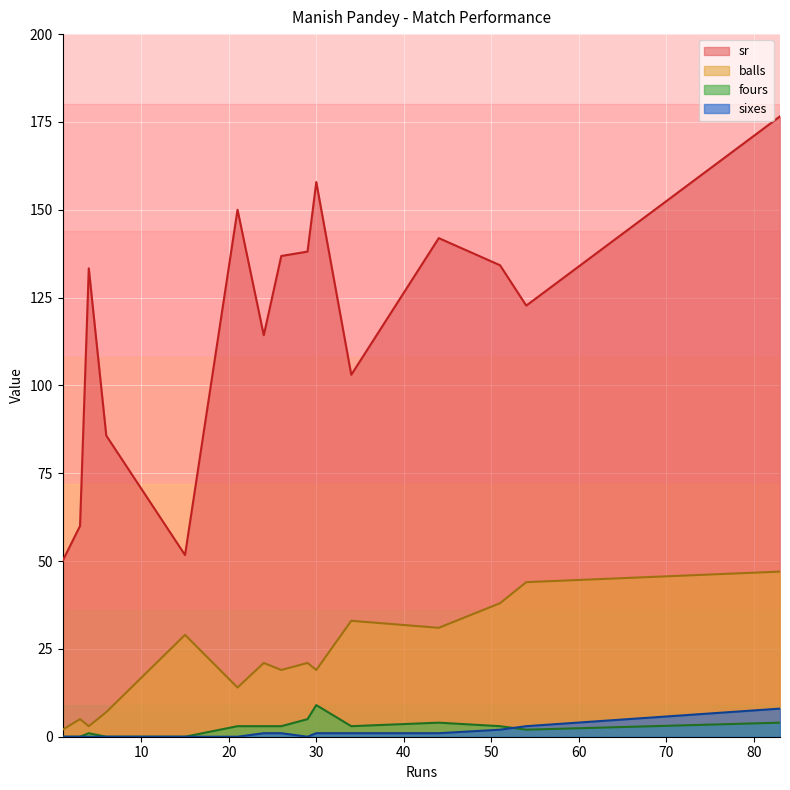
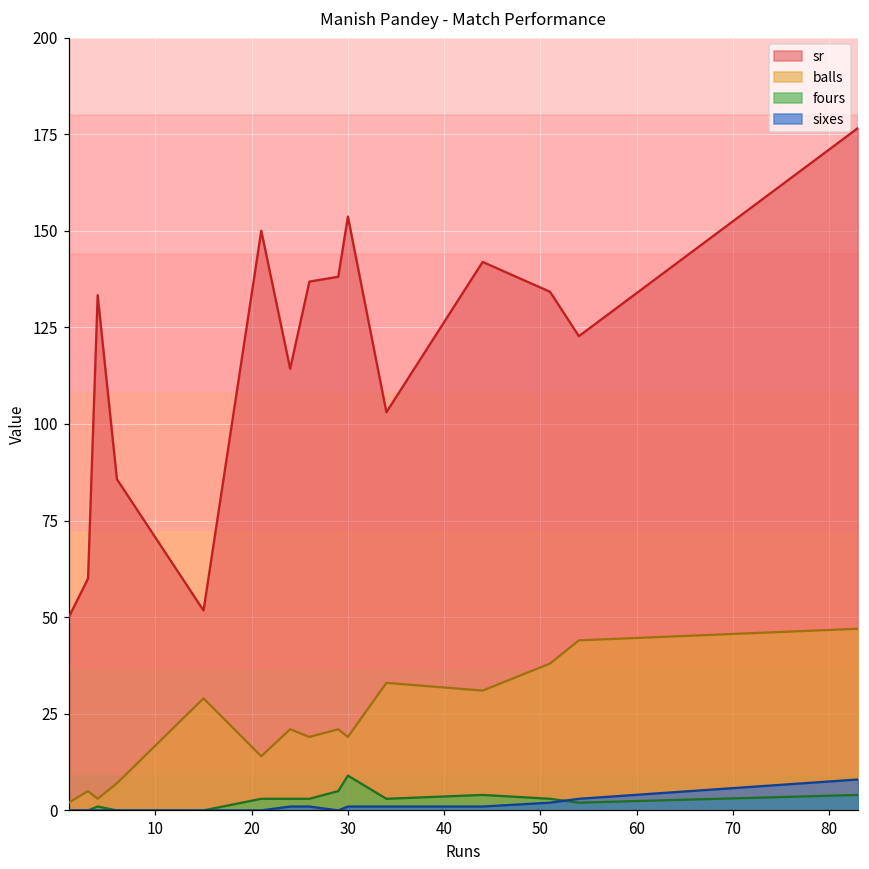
  {
    "sr": {
-     "30": 158
+     "30": 154
    },
    "balls": {
      "30": 19
    },
    "fours": {
      "30": 9
    },
    "sixes": {
      "30": 1
    }
  }
